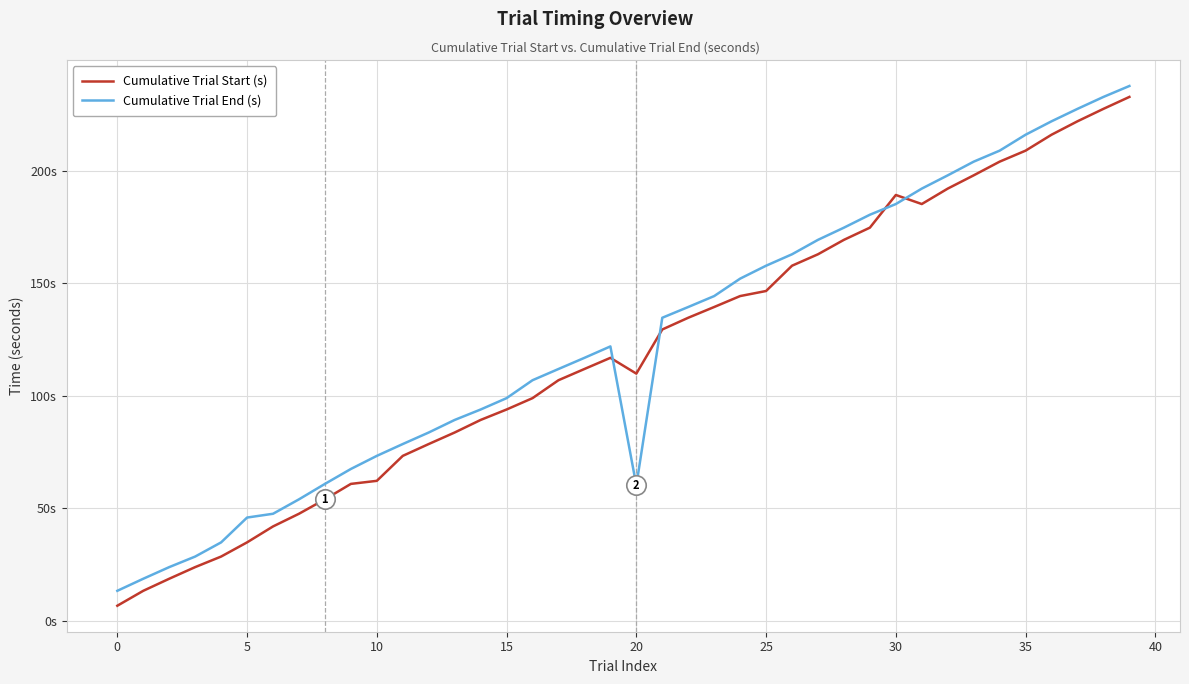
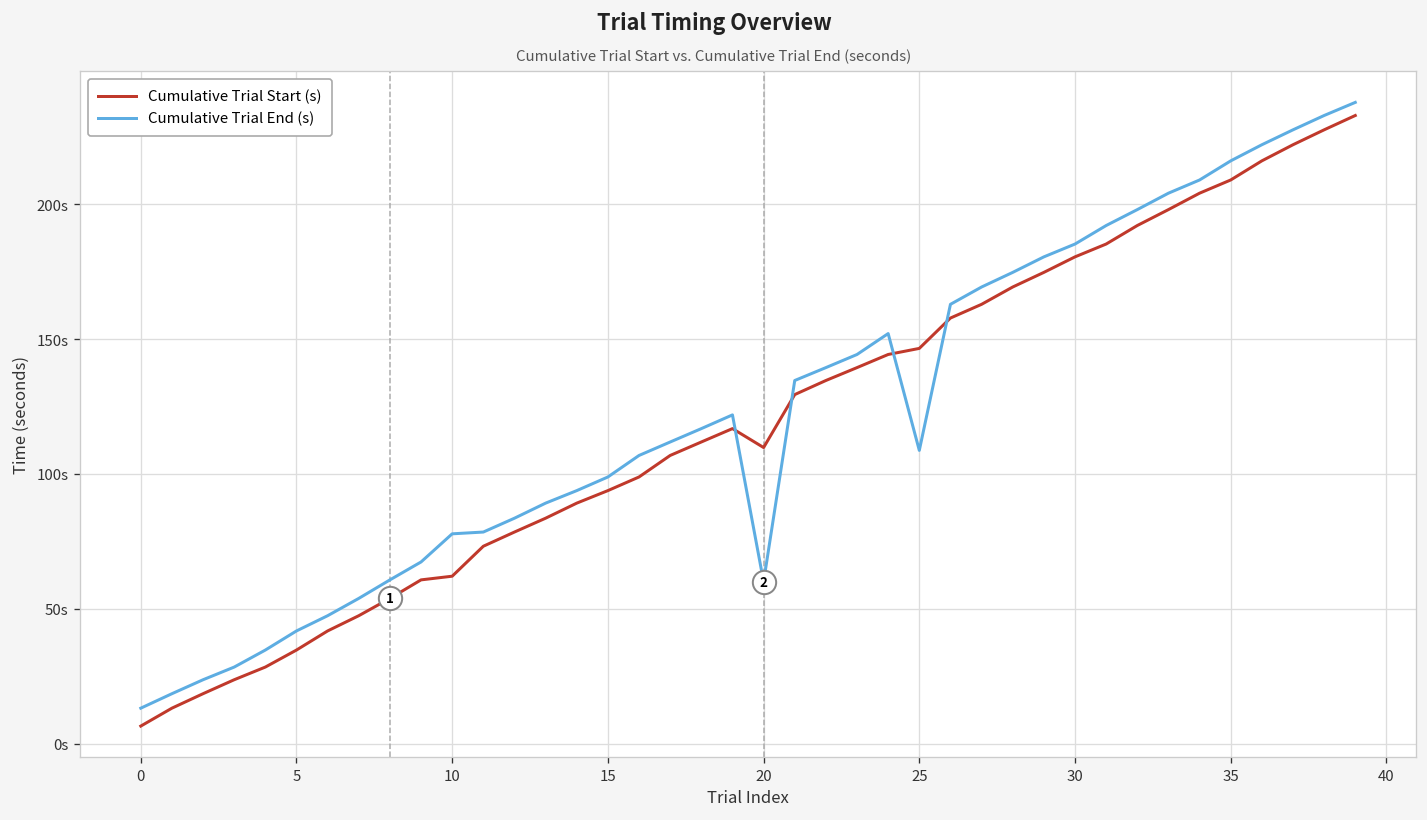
  {
    "Cumulative Trial Start (s)": {
      "0": "7s",
      "5": "35s",
      "10": "62s",
      "15": "94s",
      "20": "110s",
      "25": "147s",
-     "30": "189s",
+     "30": "181s",
      "35": "209s"
    },
    "Cumulative Trial End (s)": {
      "0": "13s",
-     "5": "46s",
-     "10": "73s",
+     "5": "42s",
+     "10": "78s",
      "15": "99s",
-     "25": "158s",
+     "25": "109s",
      "30": "185s",
      "35": "216s"
    }
  }
